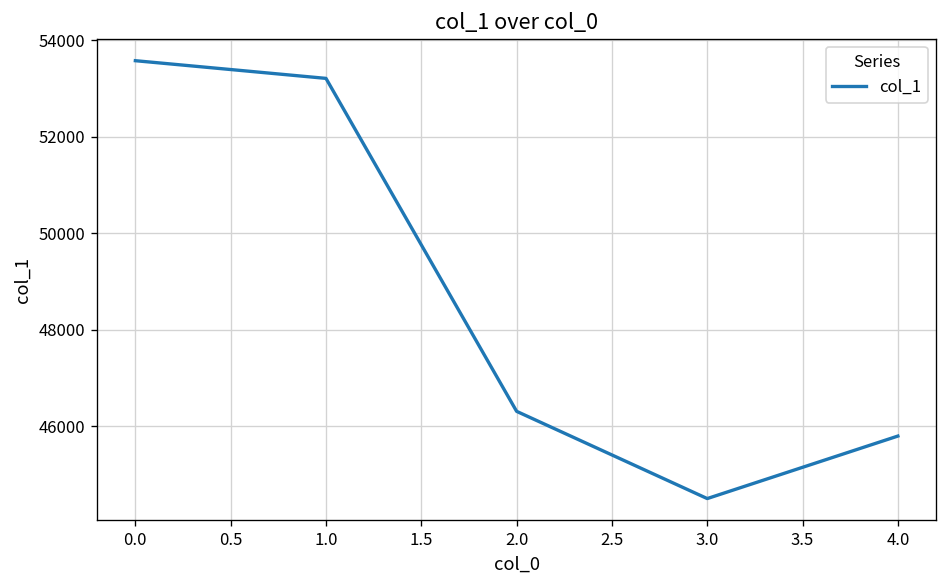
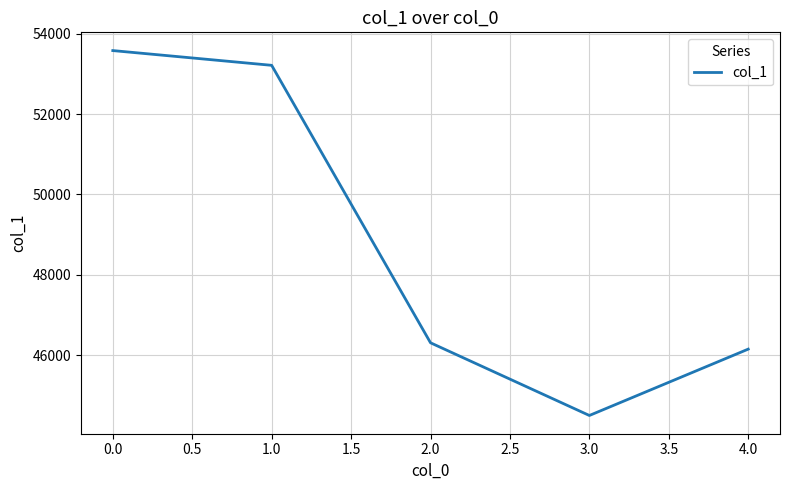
  {
    "0.0": 53600,
    "1.0": 53200,
    "2.0": 46300,
    "3.0": 44500,
-   "4.0": 45800
+   "4.0": 46100
  }
